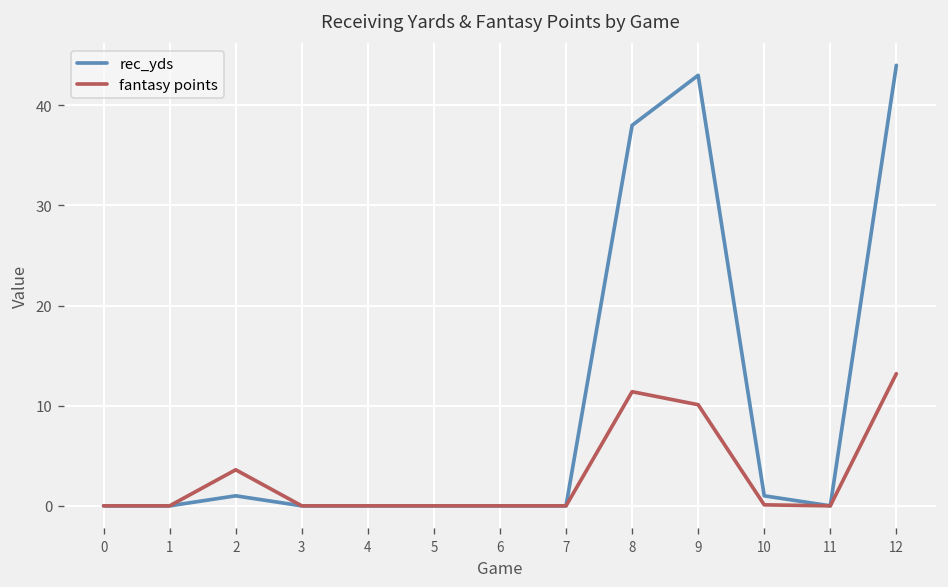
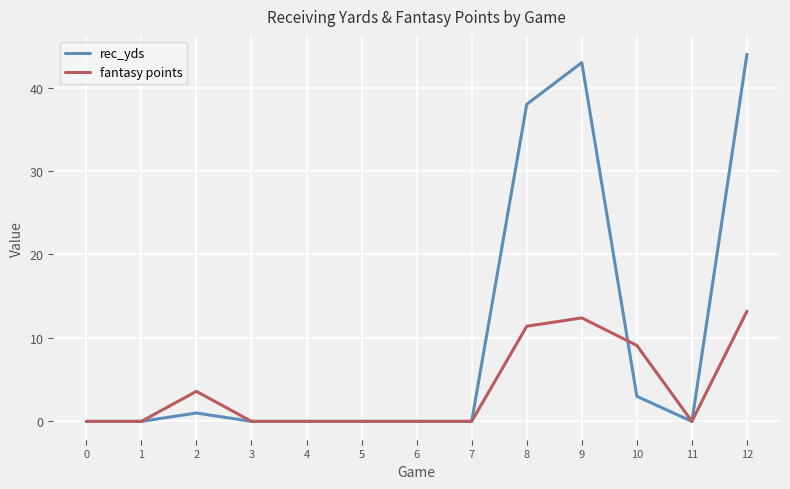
  {
    "rec_yds": {
      "2": 1,
      "8": 38,
      "9": 43,
-     "10": 1,
+     "10": 3,
      "12": 44
    },
    "fantasy points": {
      "2": 4,
      "8": 11,
-     "9": 10,
-     "10": 0,
+     "9": 12,
+     "10": 9,
      "12": 13
    }
  }
